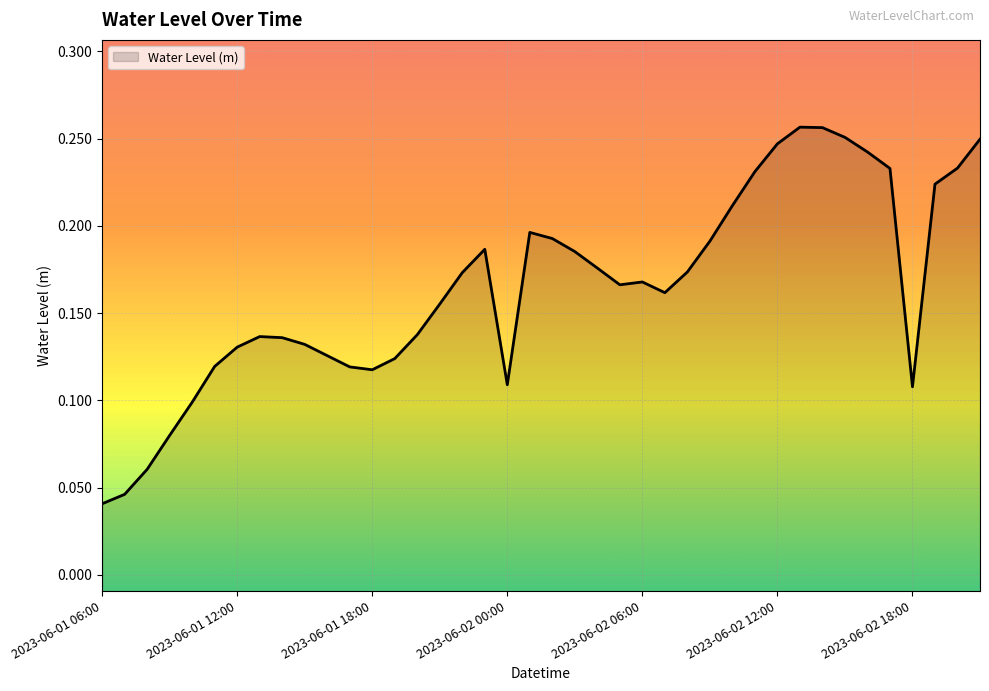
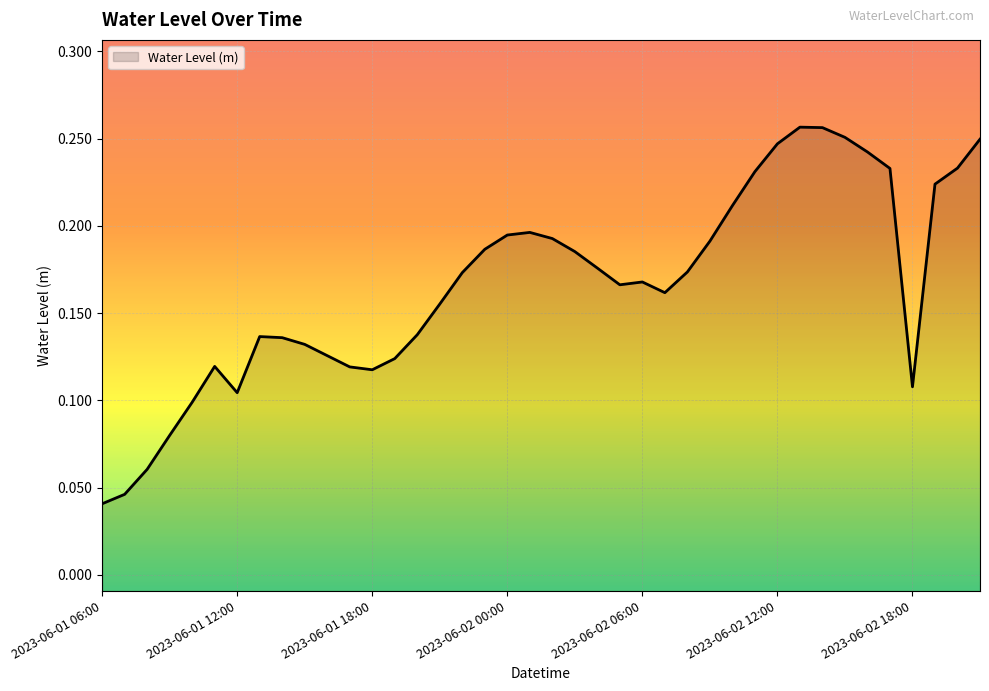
  {
    "2023-06-01 06:00": 0.041,
-   "2023-06-01 12:00": 0.130,
+   "2023-06-01 12:00": 0.104,
    "2023-06-01 18:00": 0.118,
-   "2023-06-02 00:00": 0.109,
+   "2023-06-02 00:00": 0.195,
    "2023-06-02 06:00": 0.168,
    "2023-06-02 12:00": 0.247,
    "2023-06-02 18:00": 0.108
  }
